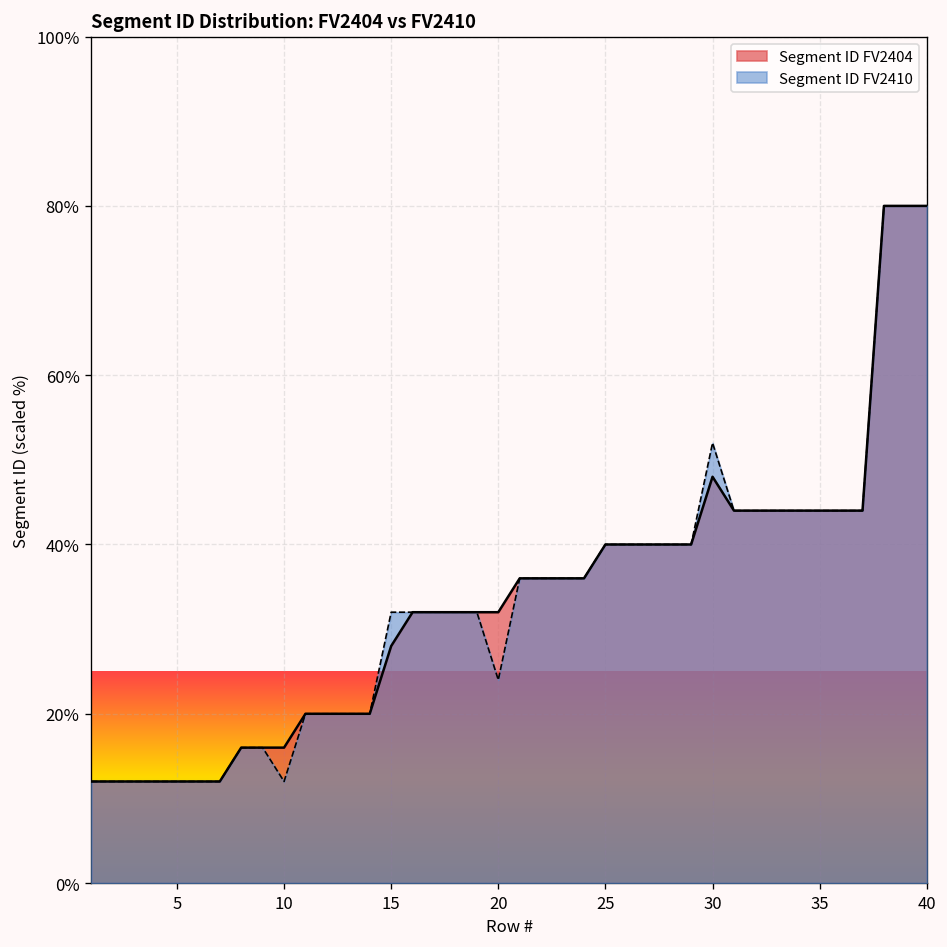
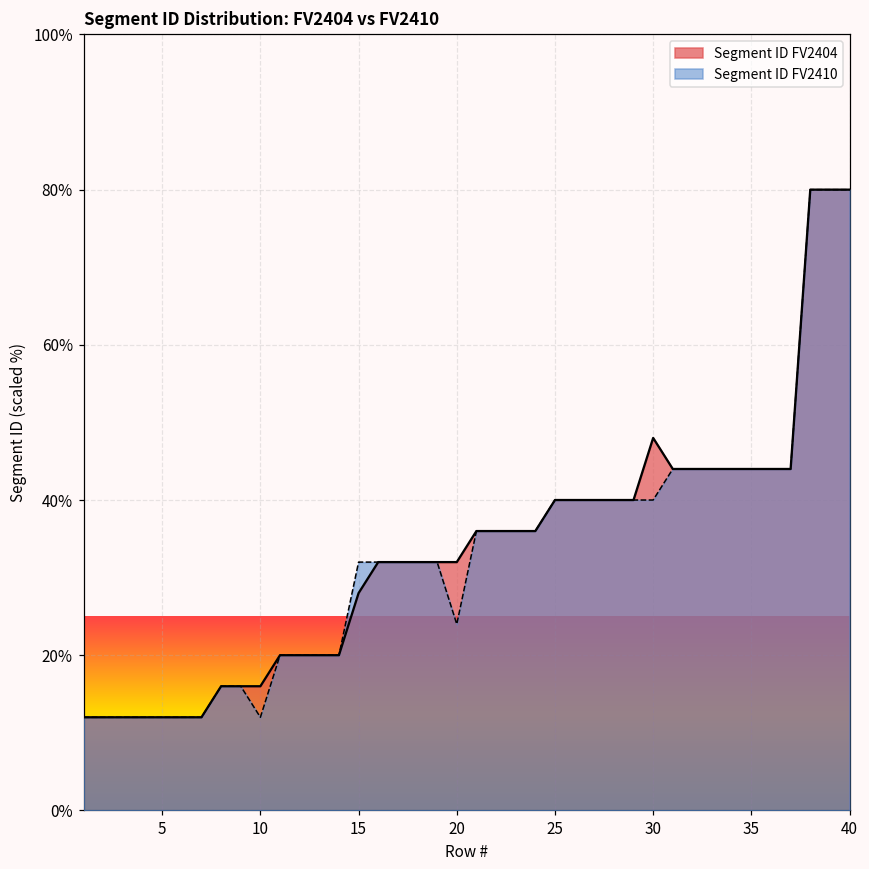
  {
    "Segment ID FV2404": {
      "10": "16%",
      "15": "28%",
      "20": "32%",
      "30": "48%"
    },
    "Segment ID FV2410": {
      "10": "12%",
      "15": "32%",
      "20": "24%",
-     "30": "52%"
+     "30": "40%"
    }
  }
